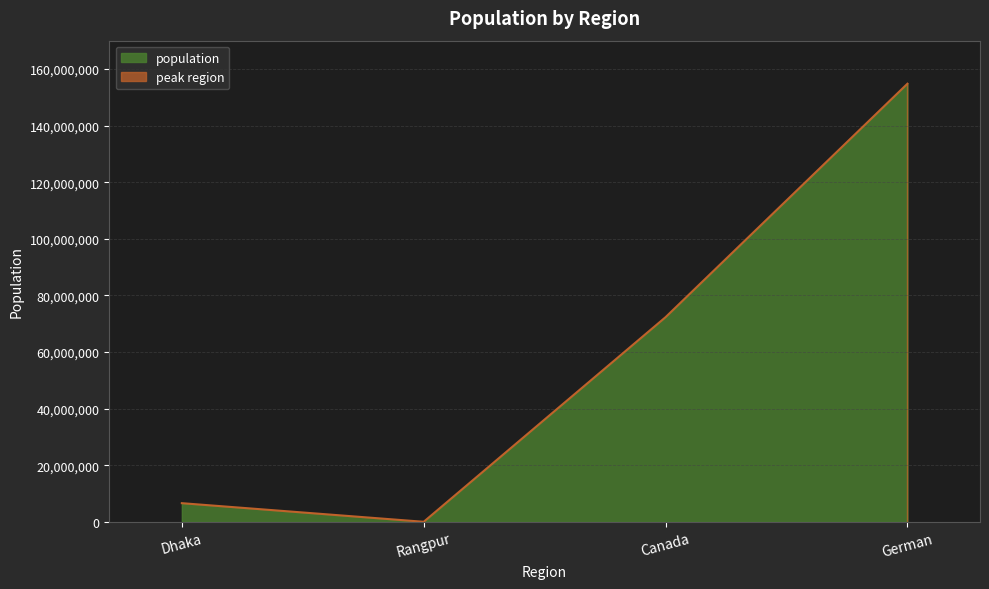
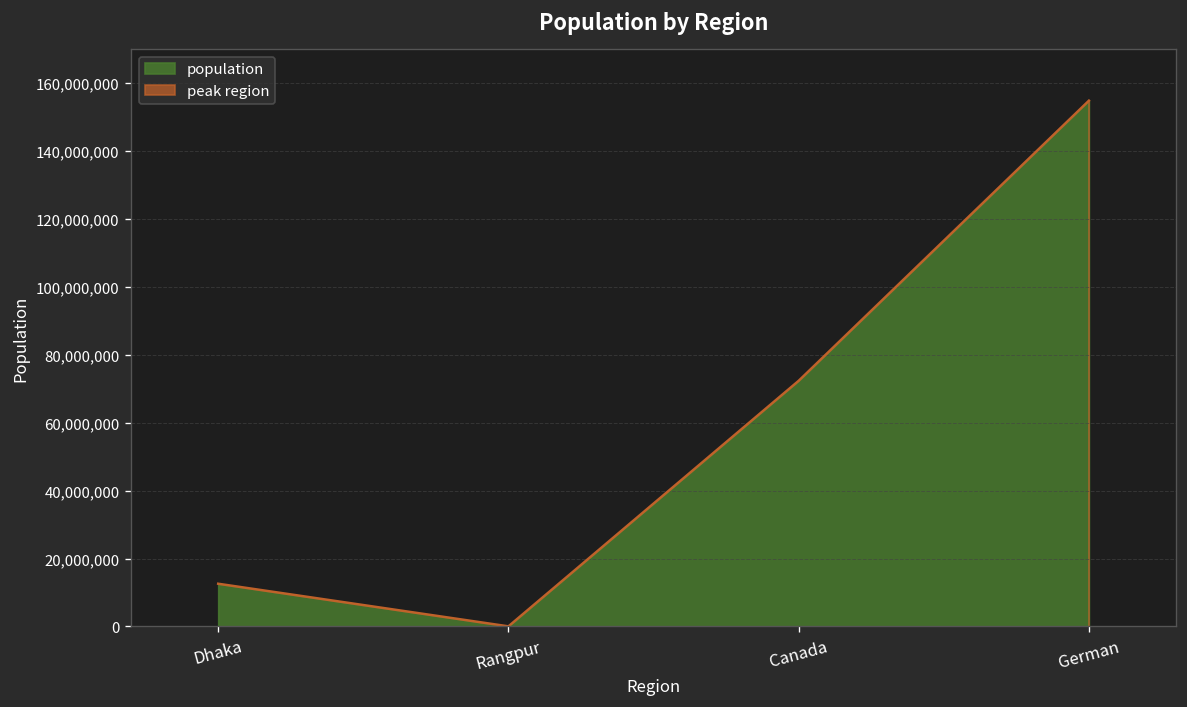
  {
-   "Dhaka": "7,000,000",
+   "Dhaka": "13,000,000",
    "Rangpur": "0",
    "Canada": "72,000,000",
    "German": "155,000,000"
  }
